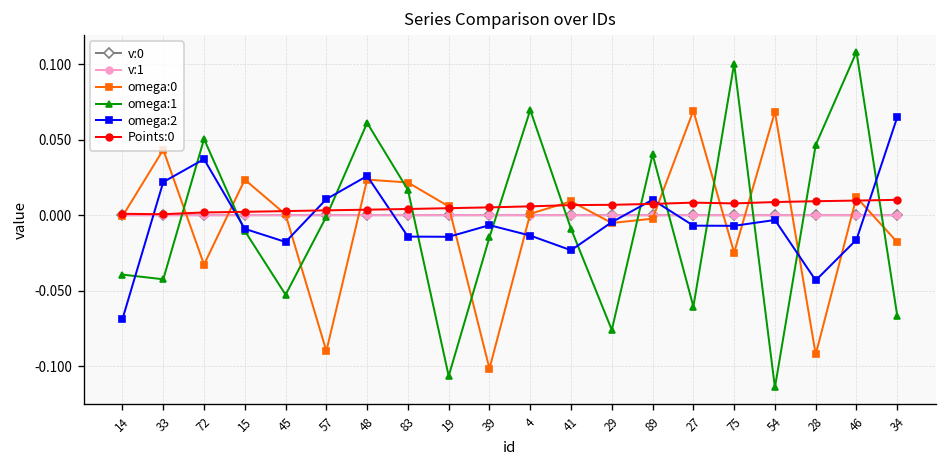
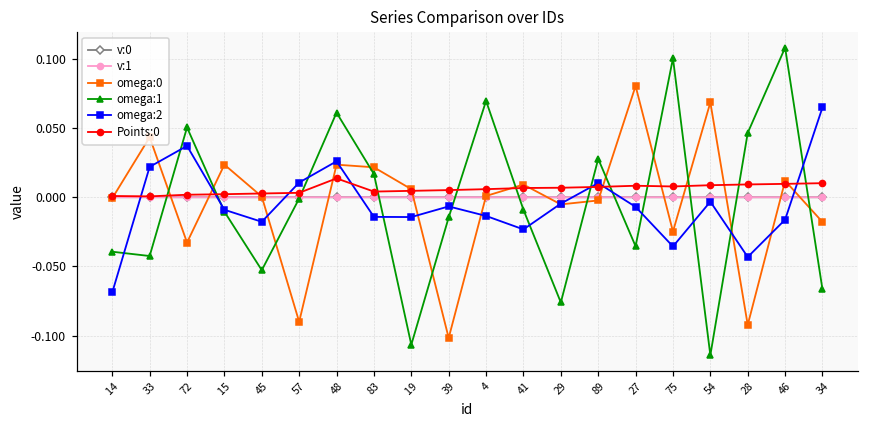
  {
    "v:1": {
      "15": 0.000,
      "48": 0.000,
      "83": 0.000,
      "19": 0.000,
      "39": 0.000,
      "41": 0.000,
      "29": 0.000,
      "89": 0.000,
      "27": 0.000,
      "75": 0.000,
      "54": 0.000,
      "28": 0.000,
      "46": 0.000,
      "34": 0.000
    },
    "omega:0": {
      "33": 0.043,
      "72": -0.033,
      "15": 0.024,
      "57": -0.090,
      "48": 0.024,
      "83": 0.022,
      "39": -0.102,
      "41": 0.009,
      "89": -0.002,
-     "27": 0.069,
+     "27": 0.080,
      "75": -0.025,
      "54": 0.069,
      "28": -0.092,
      "46": 0.012,
      "34": -0.018
    },
    "omega:1": {
      "14": -0.039,
      "33": -0.042,
      "72": 0.050,
      "45": -0.053,
      "48": 0.061,
      "83": 0.017,
      "19": -0.107,
      "39": -0.015,
      "4": 0.070,
      "41": -0.009,
      "29": -0.076,
-     "89": 0.040,
-     "27": -0.061,
+     "89": 0.028,
+     "27": -0.035,
      "75": 0.100,
      "54": -0.114,
      "28": 0.047,
      "46": 0.108,
      "34": -0.067
    },
    "omega:2": {
      "14": -0.069,
      "33": 0.022,
      "72": 0.037,
      "45": -0.018,
      "57": 0.011,
      "48": 0.026,
      "83": -0.014,
      "19": -0.014,
      "39": -0.007,
      "4": -0.014,
      "41": -0.023,
      "89": 0.010,
      "27": -0.007,
-     "75": -0.007,
+     "75": -0.036,
      "54": -0.003,
      "28": -0.043,
      "46": -0.016,
      "34": 0.065
    },
    "Points:0": {
      "15": 0.002,
      "45": 0.003,
      "57": 0.003,
-     "48": 0.004,
+     "48": 0.014,
      "83": 0.004,
      "39": 0.005,
      "4": 0.006,
      "41": 0.007,
      "29": 0.007,
      "89": 0.007,
      "27": 0.008,
      "75": 0.008,
      "54": 0.009,
      "28": 0.009,
      "46": 0.010,
      "34": 0.010
    }
  }
